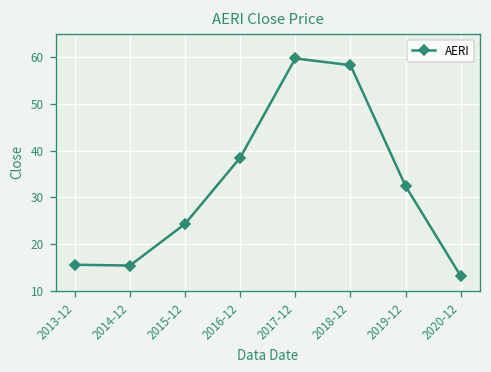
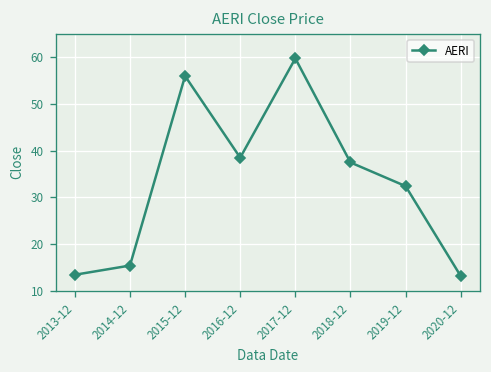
  {
-   "2013-12": 16,
+   "2013-12": 13,
    "2014-12": 15,
-   "2015-12": 24,
+   "2015-12": 56,
    "2016-12": 38,
    "2017-12": 60,
-   "2018-12": 58,
+   "2018-12": 37,
    "2019-12": 32,
    "2020-12": 13
  }
